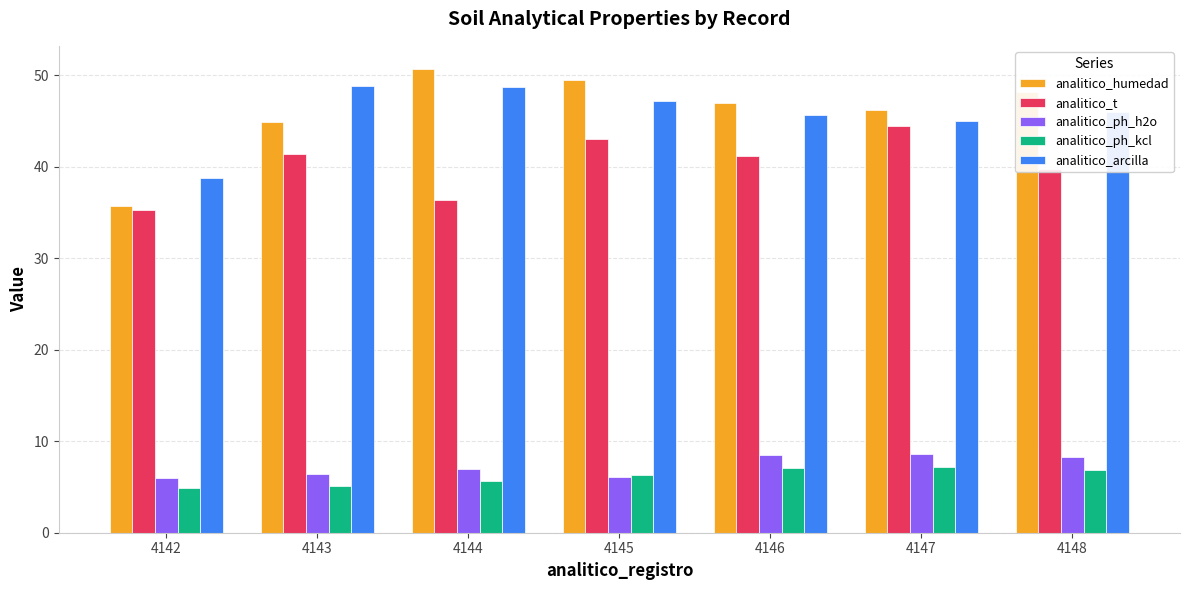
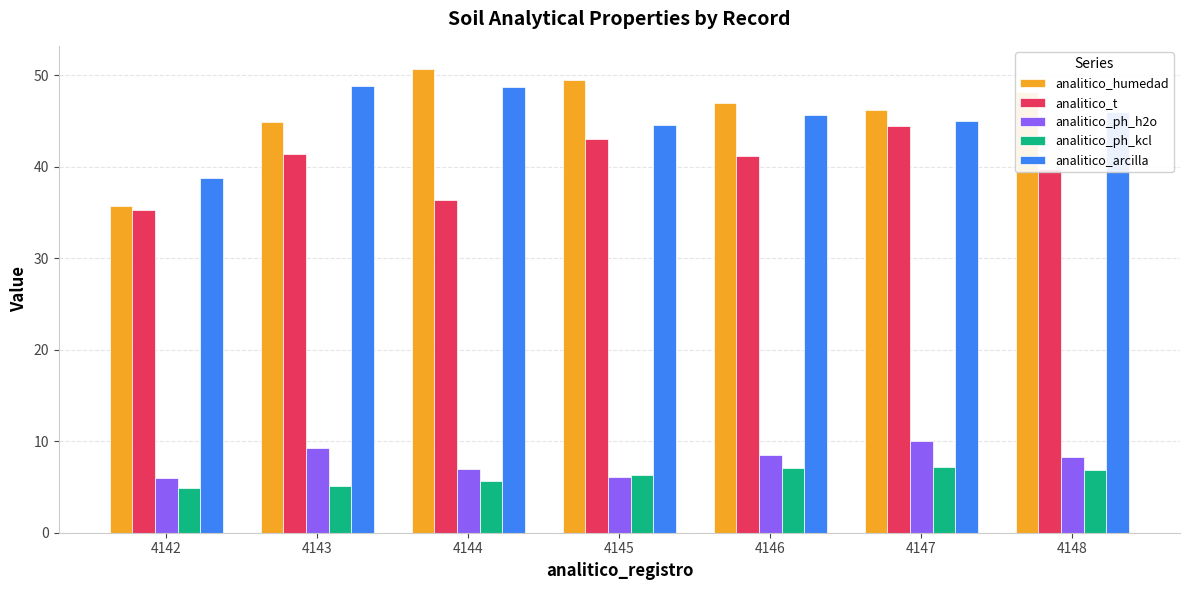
  {
    "analitico_humedad": {
      "4142": 36,
      "4143": 45,
      "4144": 51,
      "4145": 49,
      "4146": 47,
      "4147": 46
    },
    "analitico_t": {
      "4142": 35,
      "4143": 41,
      "4144": 36,
      "4145": 43,
      "4146": 41,
      "4147": 45
    },
    "analitico_ph_h2o": {
      "4142": 6,
-     "4143": 6,
+     "4143": 9,
      "4144": 7,
      "4145": 6,
      "4146": 9,
-     "4147": 9,
+     "4147": 10,
      "4148": 8
    },
    "analitico_ph_kcl": {
      "4142": 5,
      "4143": 5,
      "4144": 6,
      "4145": 6,
      "4146": 7,
      "4147": 7,
      "4148": 7
    },
    "analitico_arcilla": {
      "4142": 39,
      "4143": 49,
      "4144": 49,
-     "4145": 47,
+     "4145": 45,
      "4146": 46,
      "4147": 45
    }
  }
